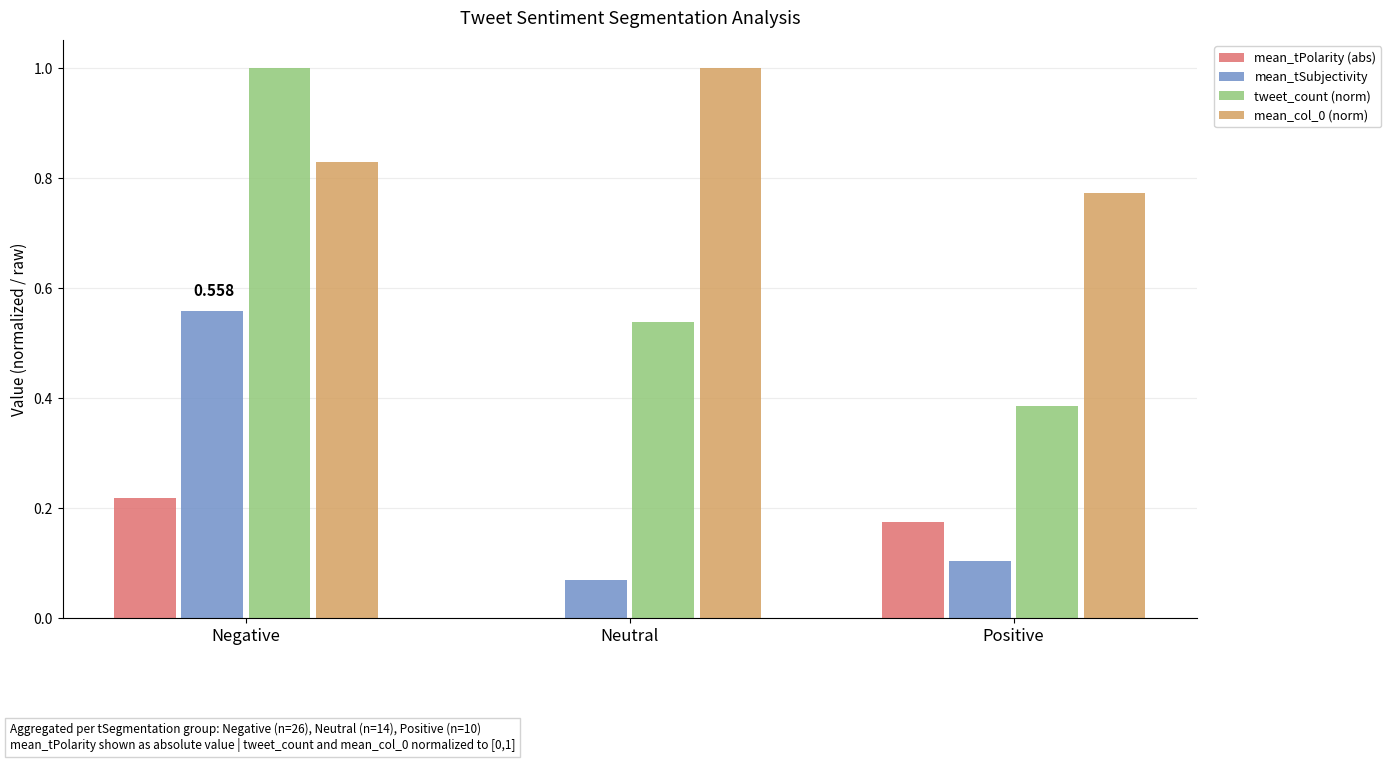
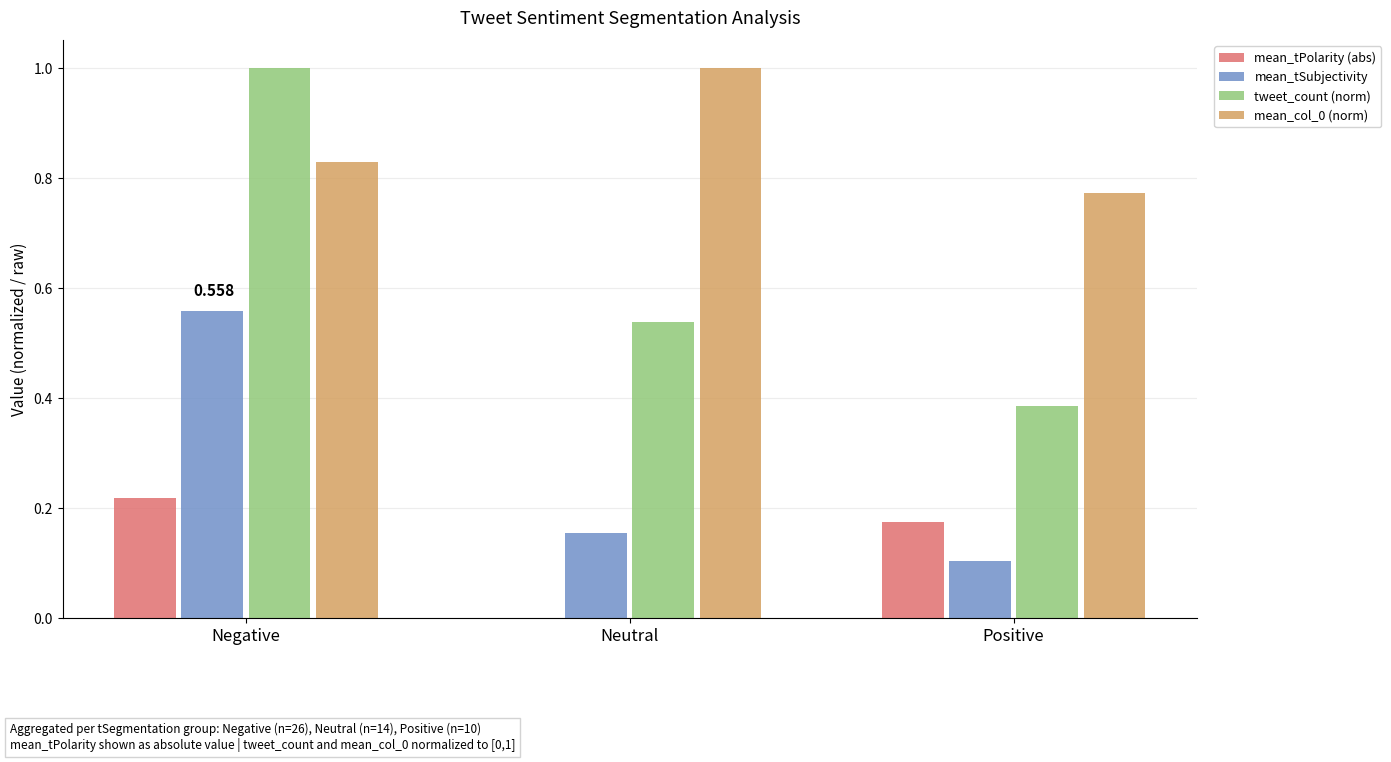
  {
    "mean_tSubjectivity": {
-     "Neutral": 0.07,
+     "Neutral": 0.16,
      "Positive": 0.10
    },
    "tweet_count (norm)": {
      "Negative": 1.00,
      "Neutral": 0.54,
      "Positive": 0.38
    }
  }
